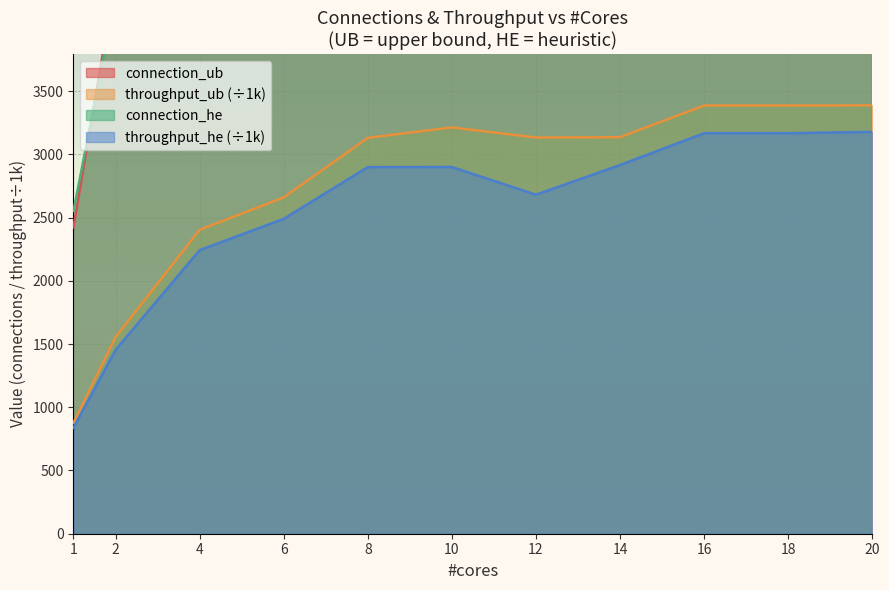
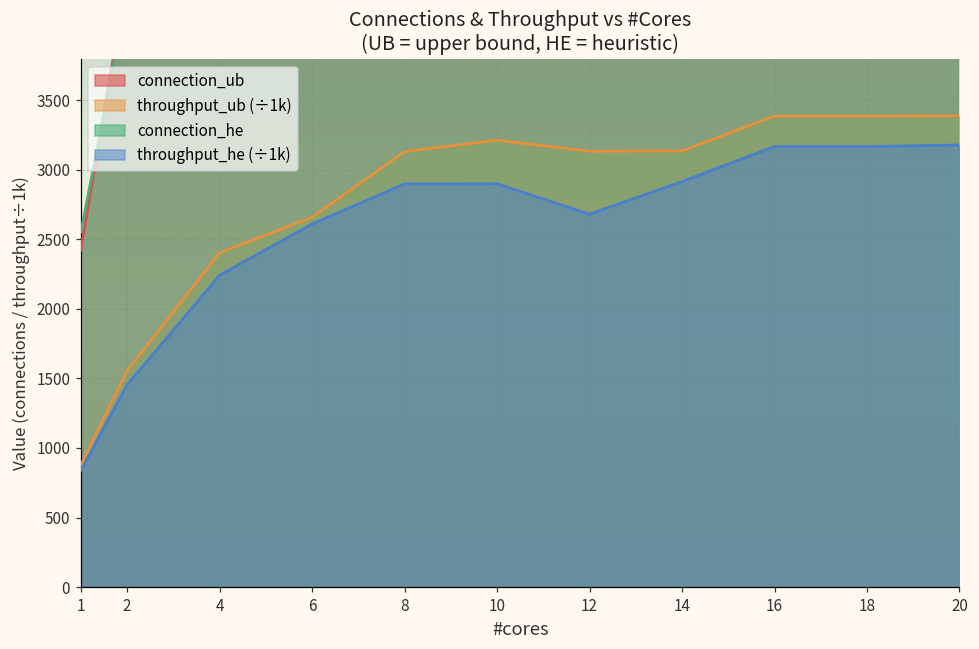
  {
    "connection_ub": {
      "1": 2420
    },
    "throughput_ub (÷1k)": {
      "1": 880,
      "2": 1560,
      "4": 2400,
      "6": 2660,
      "8": 3130,
      "10": 3210,
      "12": 3130,
      "14": 3140,
      "16": 3390,
      "18": 3390,
      "20": 3390
    },
    "connection_he": {
      "1": 2550
    },
    "throughput_he (÷1k)": {
      "1": 840,
      "2": 1450,
      "4": 2240,
-     "6": 2490,
+     "6": 2610,
      "8": 2900,
      "10": 2900,
      "12": 2680,
      "14": 2920,
      "16": 3170,
      "18": 3170,
      "20": 3180
    }
  }
